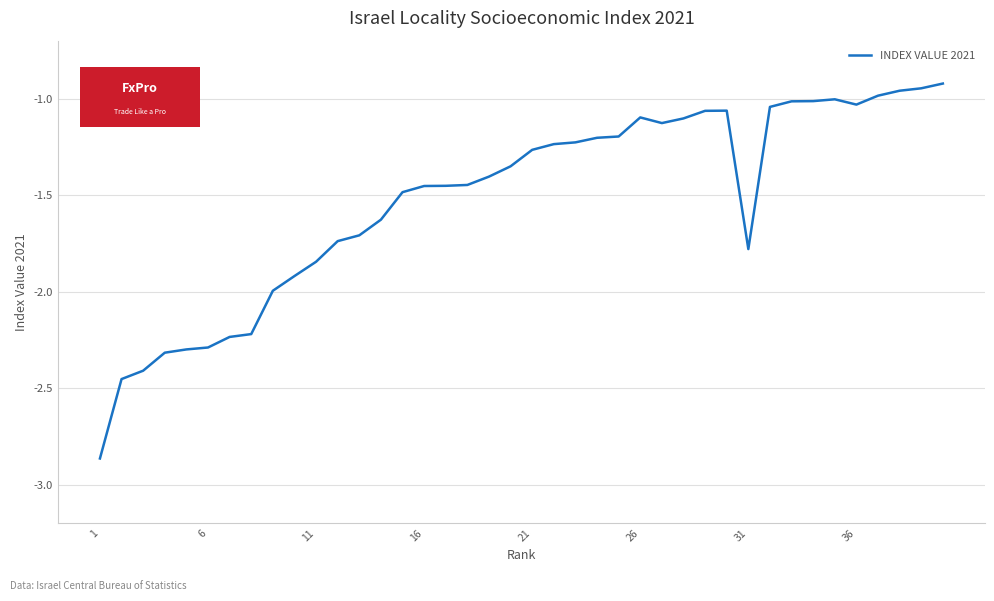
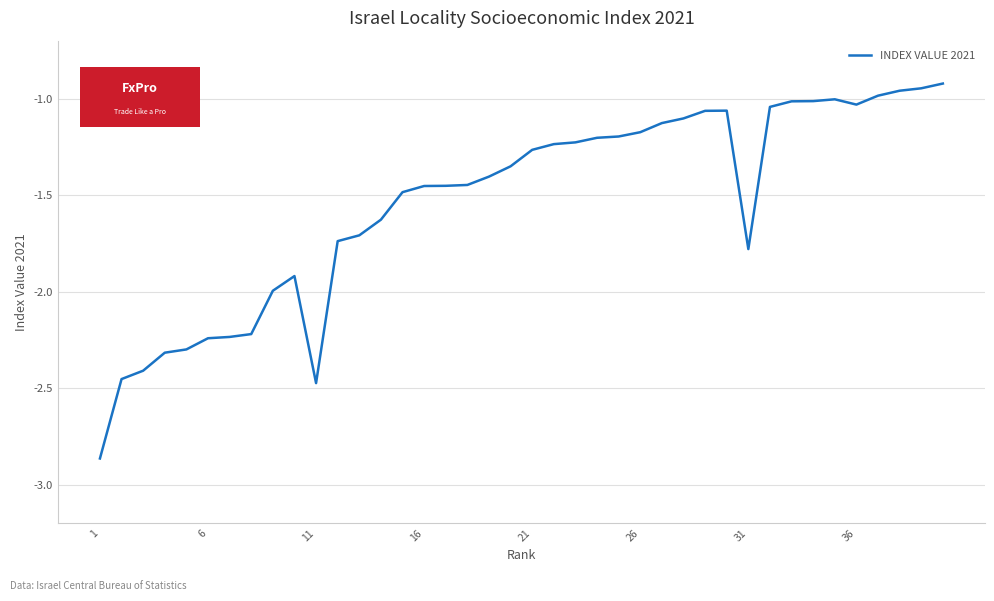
  {
    "1": -2.86,
-   "6": -2.29,
-   "11": -1.85,
+   "6": -2.24,
+   "11": -2.47,
    "16": -1.45,
    "21": -1.27,
-   "26": -1.10,
+   "26": -1.17,
    "31": -1.78,
    "36": -1.03
  }
